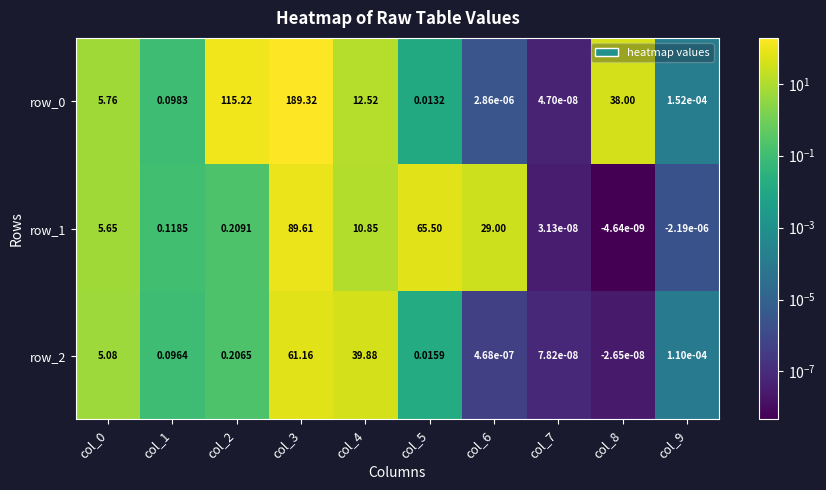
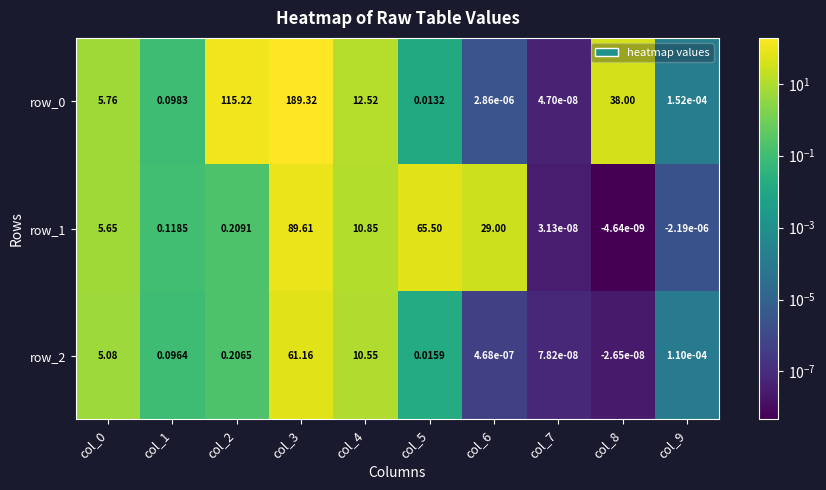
  {
    "row_0": {
      "col_0": "5.76",
      "col_1": "0.0983",
      "col_2": "115.22",
      "col_3": "189.32",
      "col_4": "12.52",
      "col_5": "0.0132",
      "col_6": "2.86e-06",
      "col_7": "4.70e-08",
      "col_8": "38.00",
      "col_9": "1.52e-04"
    },
    "row_1": {
      "col_0": "5.65",
      "col_1": "0.1185",
      "col_2": "0.2091",
      "col_3": "89.61",
      "col_4": "10.85",
      "col_5": "65.50",
      "col_6": "29.00",
      "col_7": "3.13e-08",
      "col_8": "-4.64e-09",
      "col_9": "-2.19e-06"
    },
    "row_2": {
      "col_0": "5.08",
      "col_1": "0.0964",
      "col_2": "0.2065",
      "col_3": "61.16",
-     "col_4": "39.88",
+     "col_4": "10.55",
      "col_5": "0.0159",
      "col_6": "4.68e-07",
      "col_7": "7.82e-08",
      "col_8": "-2.65e-08",
      "col_9": "1.10e-04"
    }
  }
